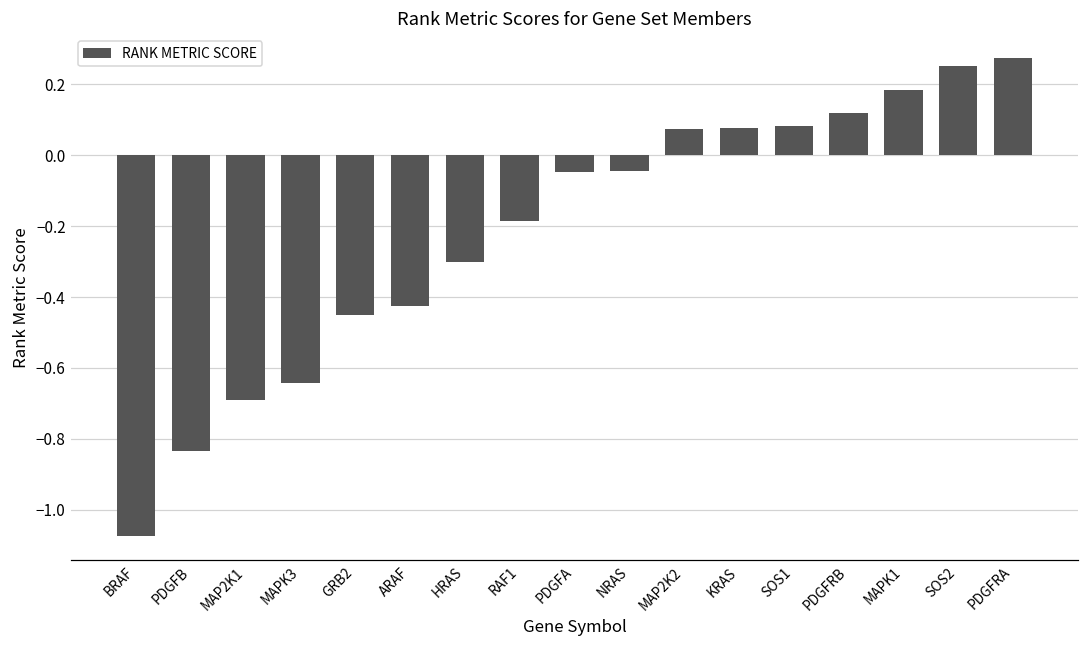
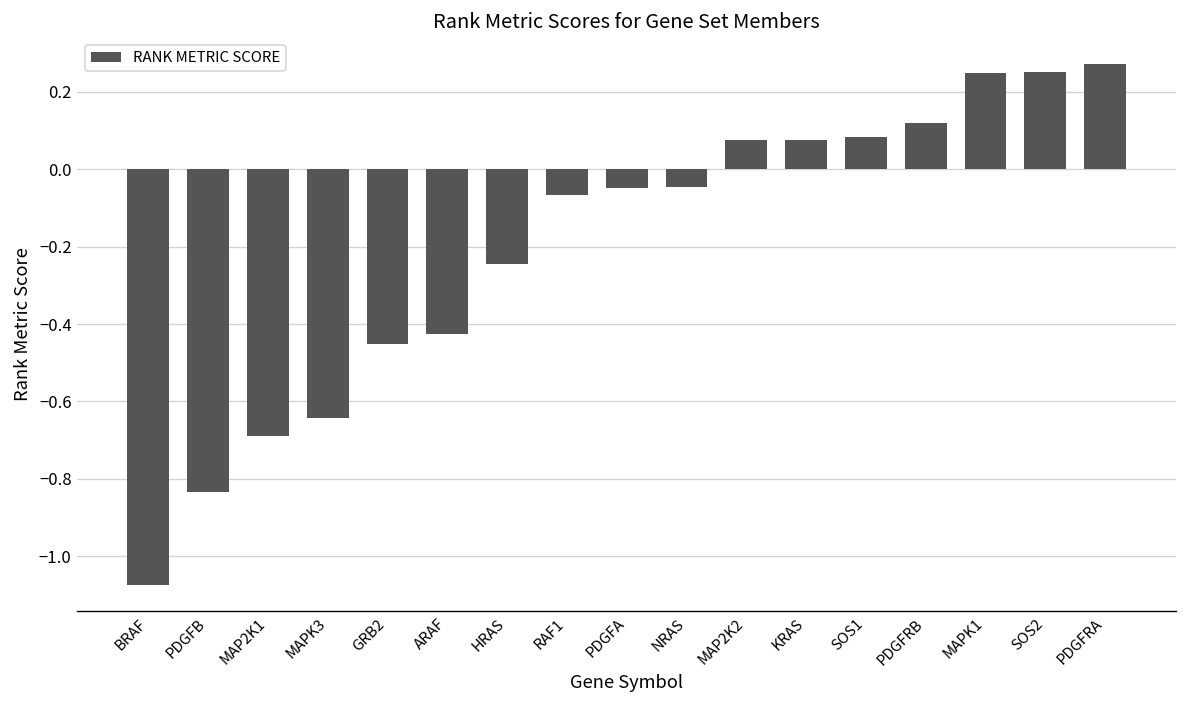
  {
    "BRAF": -1.07,
    "PDGFB": -0.84,
    "MAP2K1": -0.69,
    "MAPK3": -0.64,
    "GRB2": -0.45,
    "ARAF": -0.43,
-   "HRAS": -0.30,
-   "RAF1": -0.18,
+   "HRAS": -0.24,
+   "RAF1": -0.07,
    "PDGFA": -0.05,
    "NRAS": -0.05,
    "MAP2K2": 0.07,
    "KRAS": 0.08,
    "SOS1": 0.08,
    "PDGFRB": 0.12,
-   "MAPK1": 0.18,
+   "MAPK1": 0.25,
    "SOS2": 0.25,
    "PDGFRA": 0.27
  }
